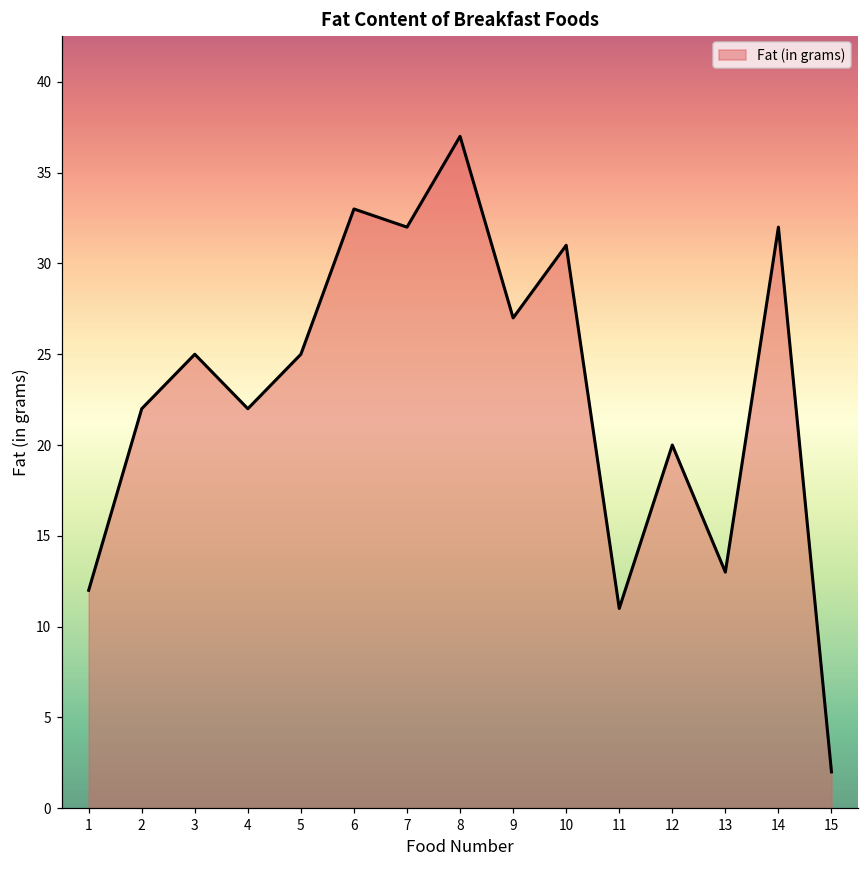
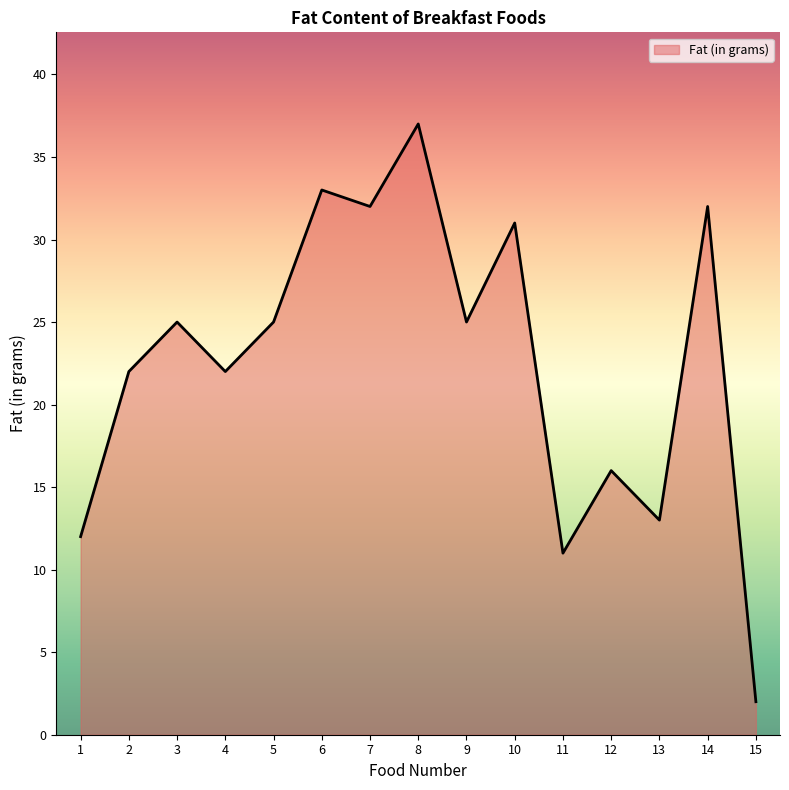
  {
    "1": 12,
    "2": 22,
    "3": 25,
    "4": 22,
    "5": 25,
    "6": 33,
    "7": 32,
    "8": 37,
-   "9": 27,
+   "9": 25,
    "10": 31,
    "11": 11,
-   "12": 20,
+   "12": 16,
    "13": 13,
    "14": 32,
    "15": 2
  }
